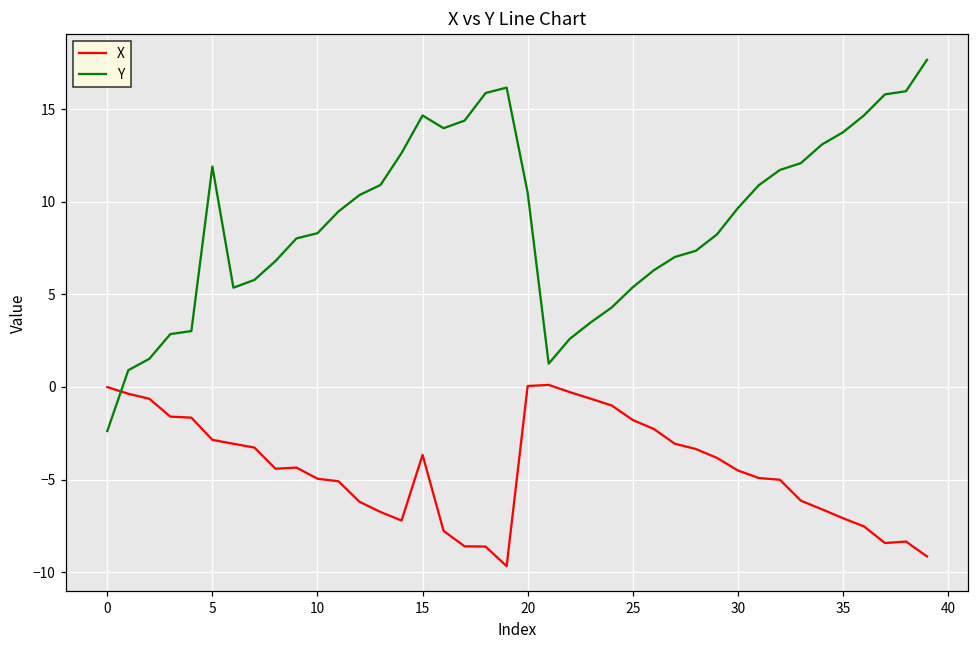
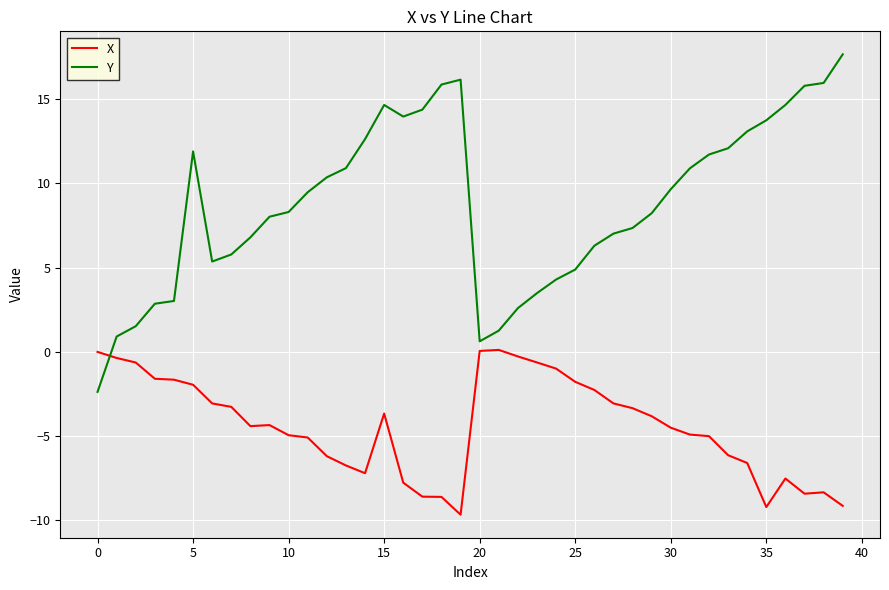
  {
    "X": {
      "0": 0.0,
-     "5": -2.9,
+     "5": -2.0,
      "10": -5.0,
      "15": -3.7,
      "20": 0.0,
      "25": -1.8,
      "30": -4.5,
-     "35": -7.1
+     "35": -9.2
    },
    "Y": {
      "0": -2.4,
      "5": 11.9,
      "10": 8.3,
      "15": 14.7,
-     "20": 10.5,
-     "25": 5.4,
+     "20": 0.6,
+     "25": 4.9,
      "30": 9.7,
      "35": 13.7
    }
  }
